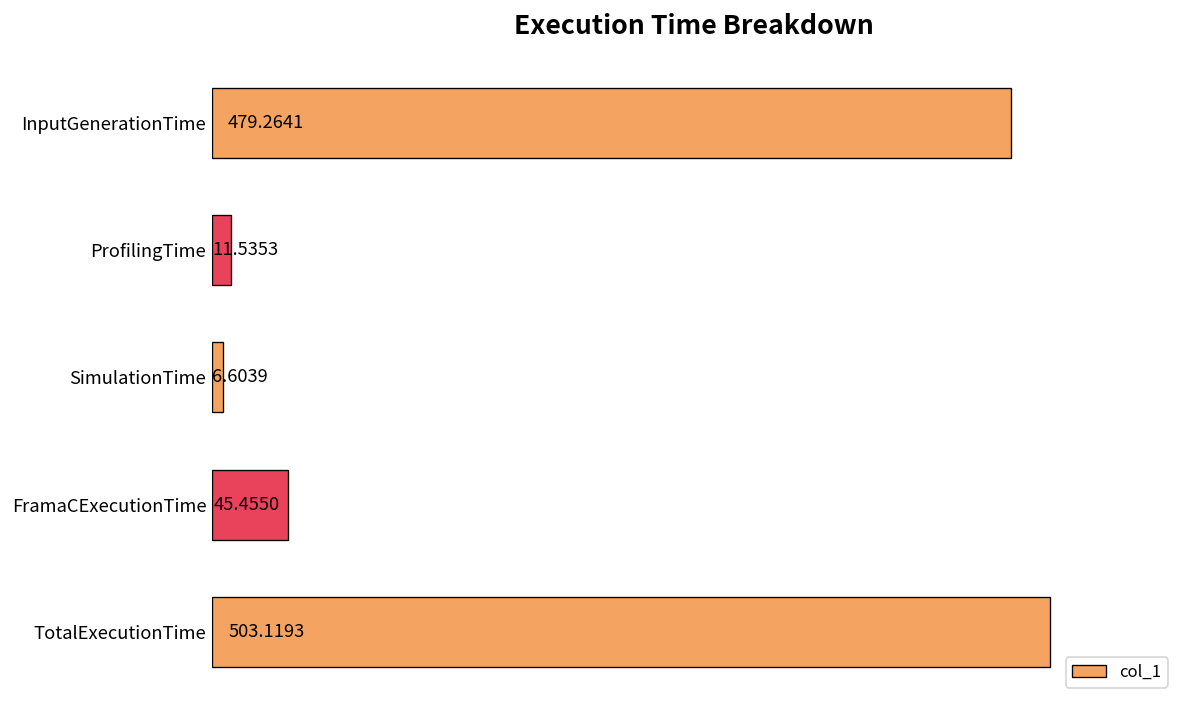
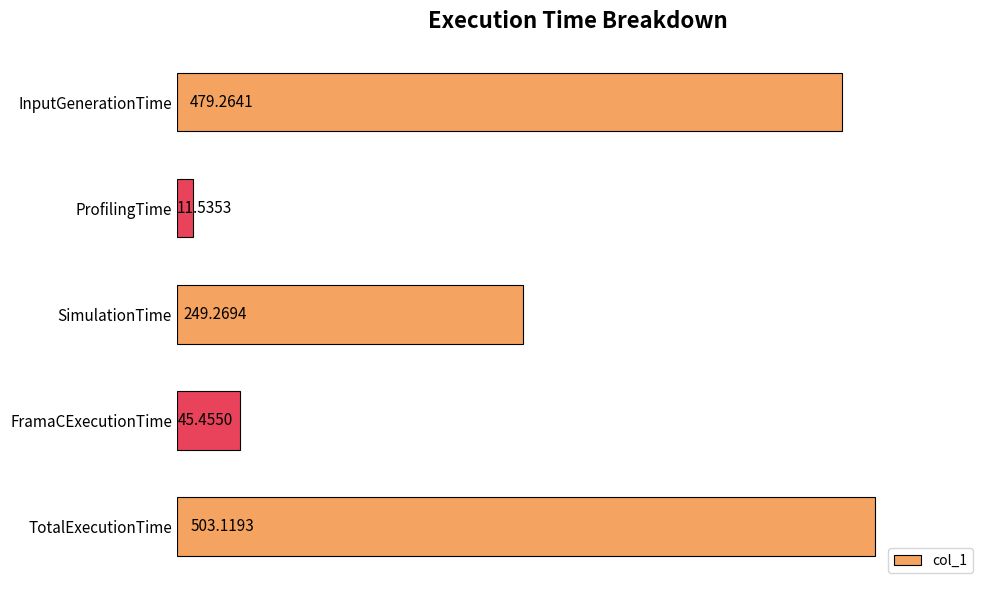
  {
    "InputGenerationTime": 479.2641,
    "ProfilingTime": 11.5353,
-   "SimulationTime": 6.6039,
+   "SimulationTime": 249.2694,
    "FramaCExecutionTime": 45.4550,
    "TotalExecutionTime": 503.1193
  }
